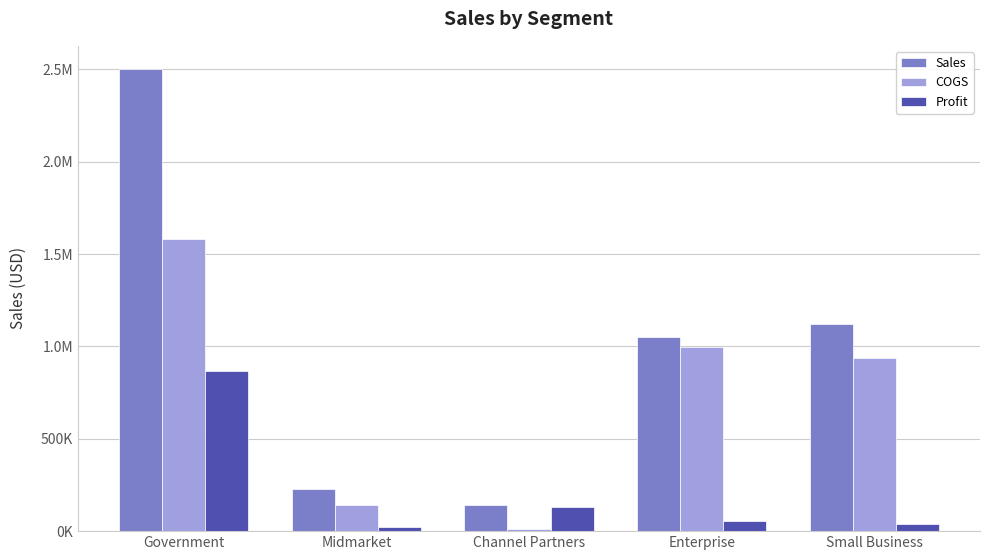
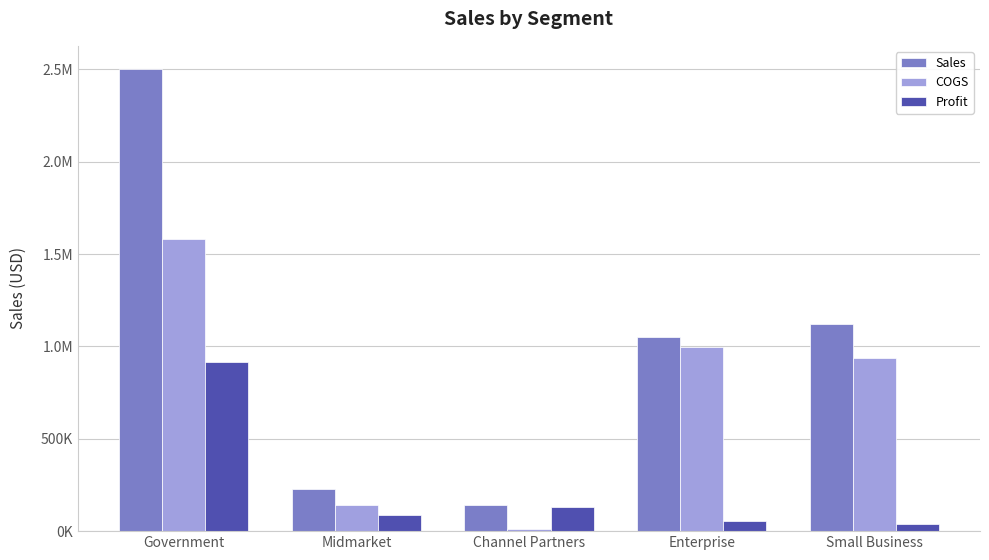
  {
    "Profit": {
-     "Government": 870000,
-     "Midmarket": 20000,
+     "Government": 920000,
+     "Midmarket": 90000,
      "Channel Partners": 130000,
      "Enterprise": 50000,
      "Small Business": 40000
    }
  }
